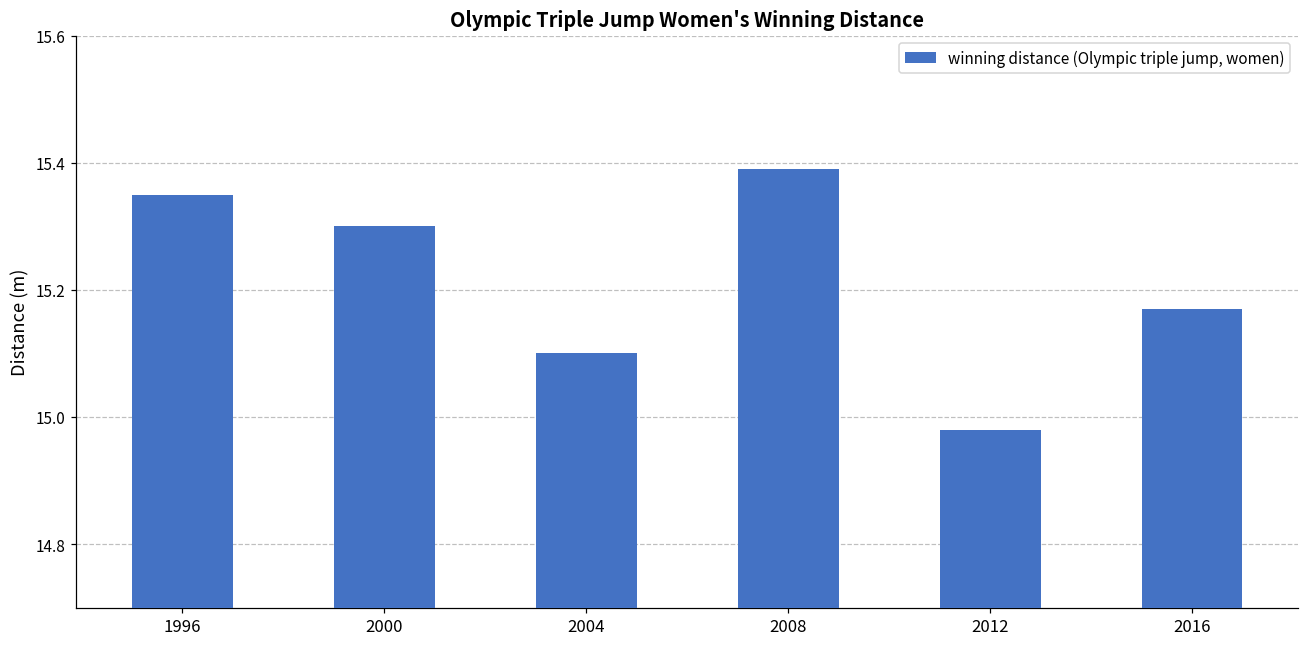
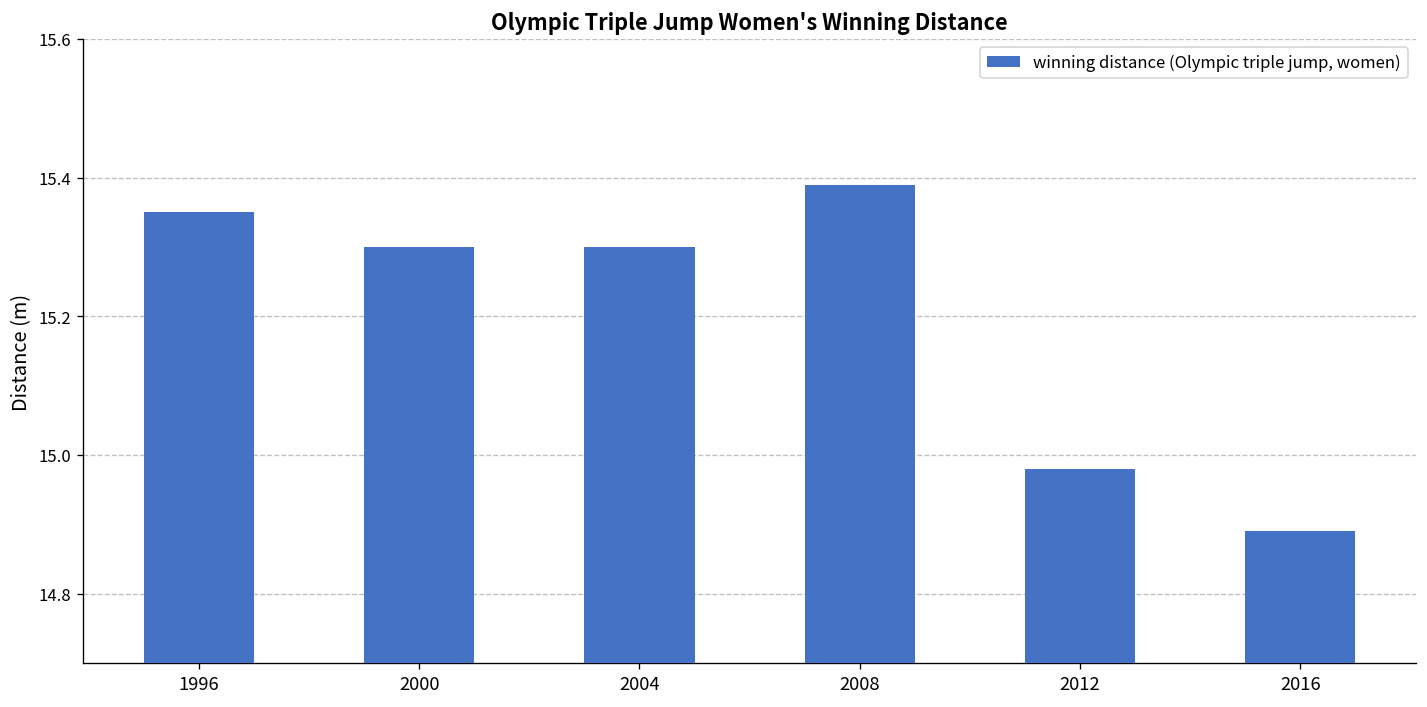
  {
    "1996": 15.35,
    "2000": 15.30,
-   "2004": 15.1,
+   "2004": 15.3,
    "2008": 15.39,
    "2012": 14.98,
-   "2016": 15.17
+   "2016": 14.89
  }
